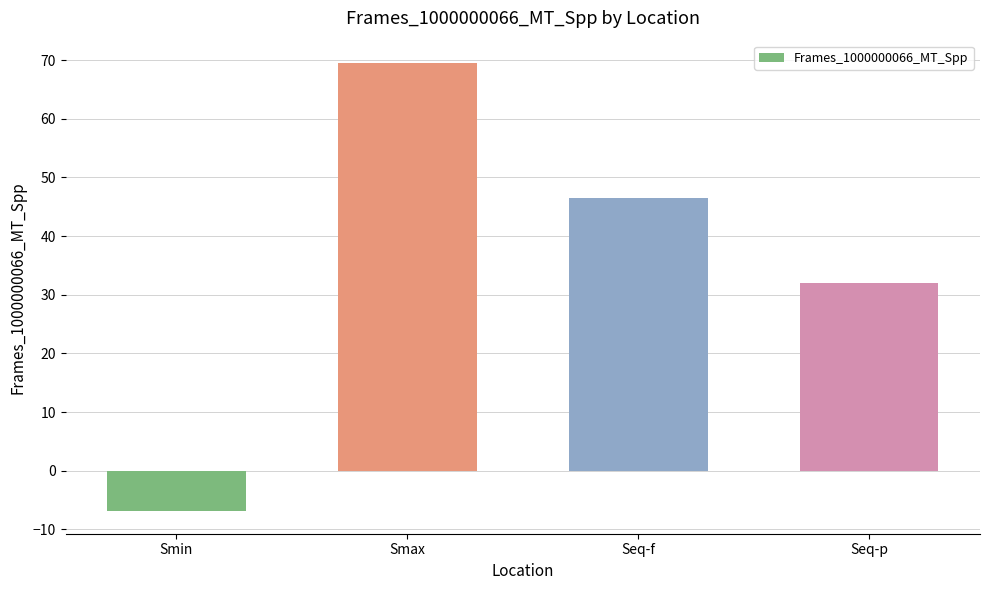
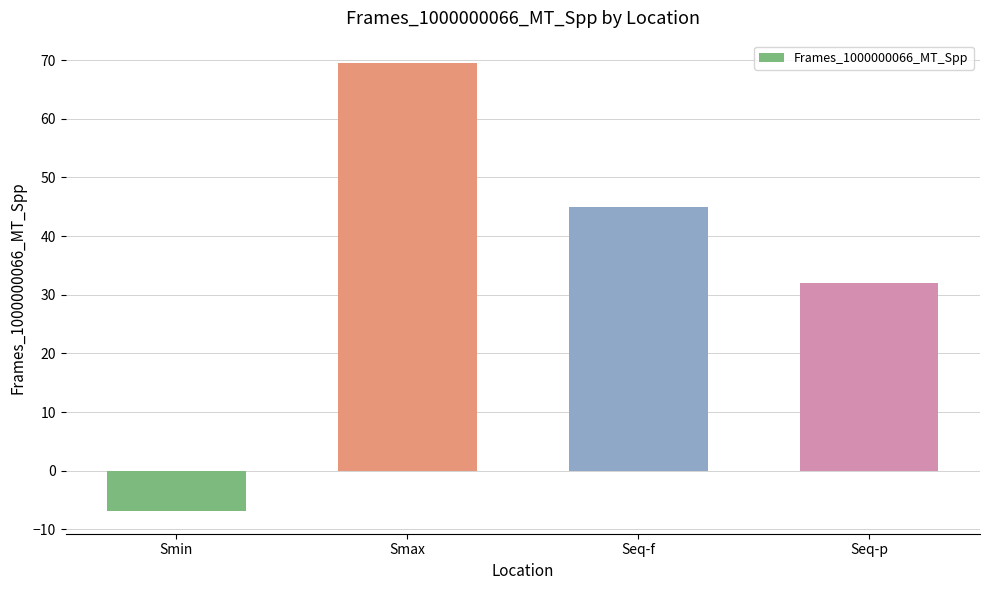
  {
    "Smin": -7,
    "Smax": 69,
-   "Seq-f": 46,
+   "Seq-f": 45,
    "Seq-p": 32
  }
